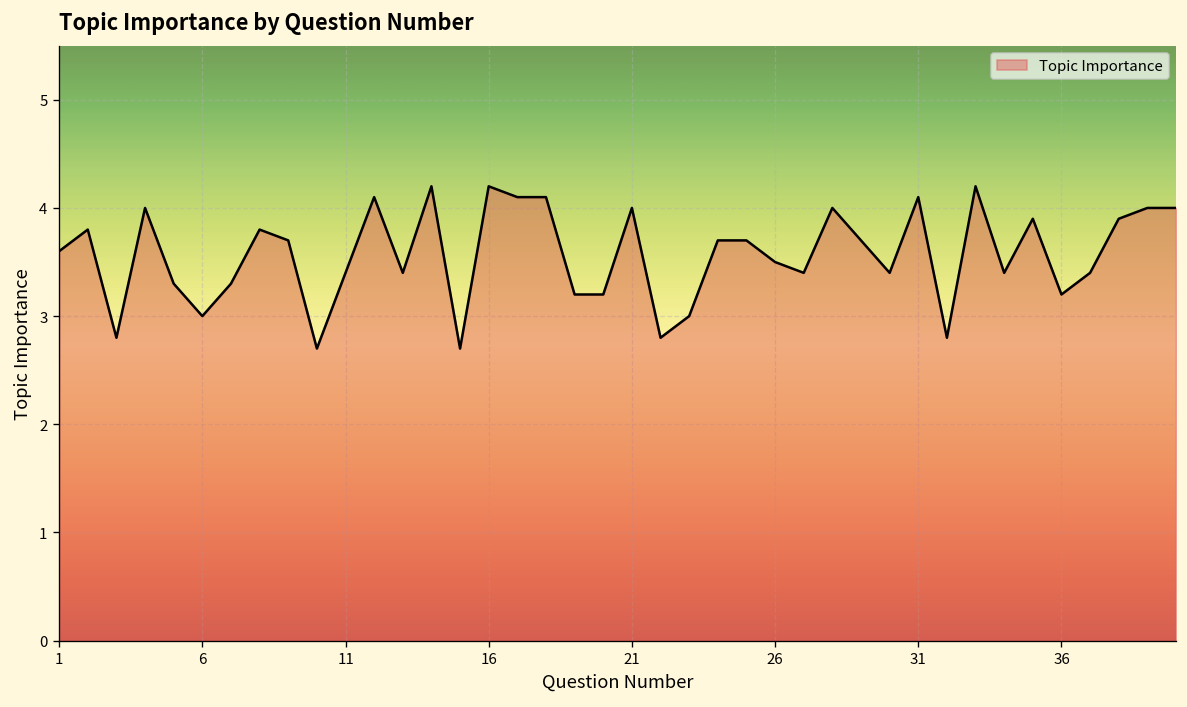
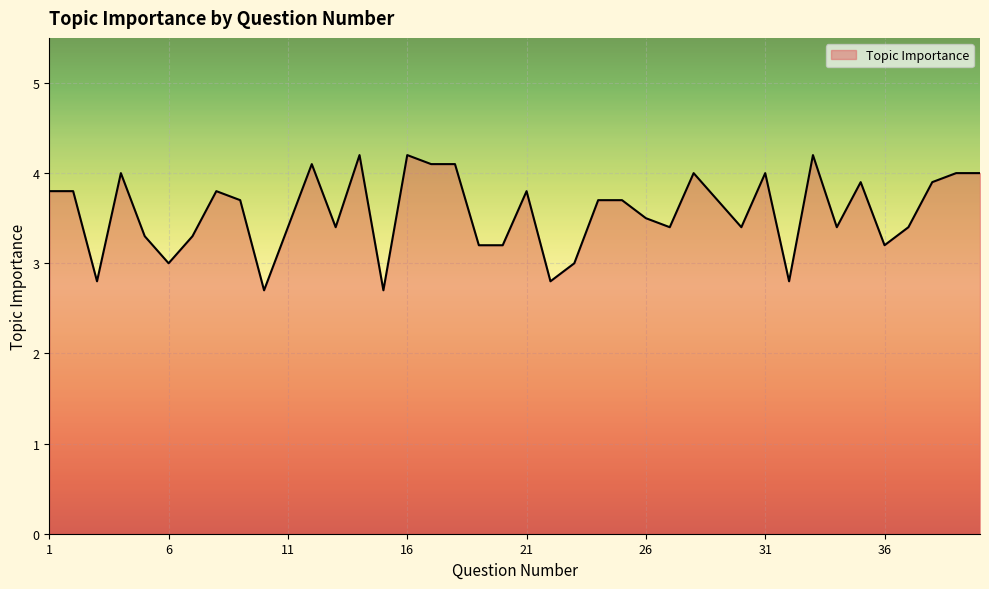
  {
-   "1": 3.6,
+   "1": 3.8,
    "6": 3.0,
    "11": 3.4,
    "16": 4.2,
-   "21": 4.0,
+   "21": 3.8,
    "26": 3.5,
-   "31": 4.1,
+   "31": 4.0,
    "36": 3.2
  }
